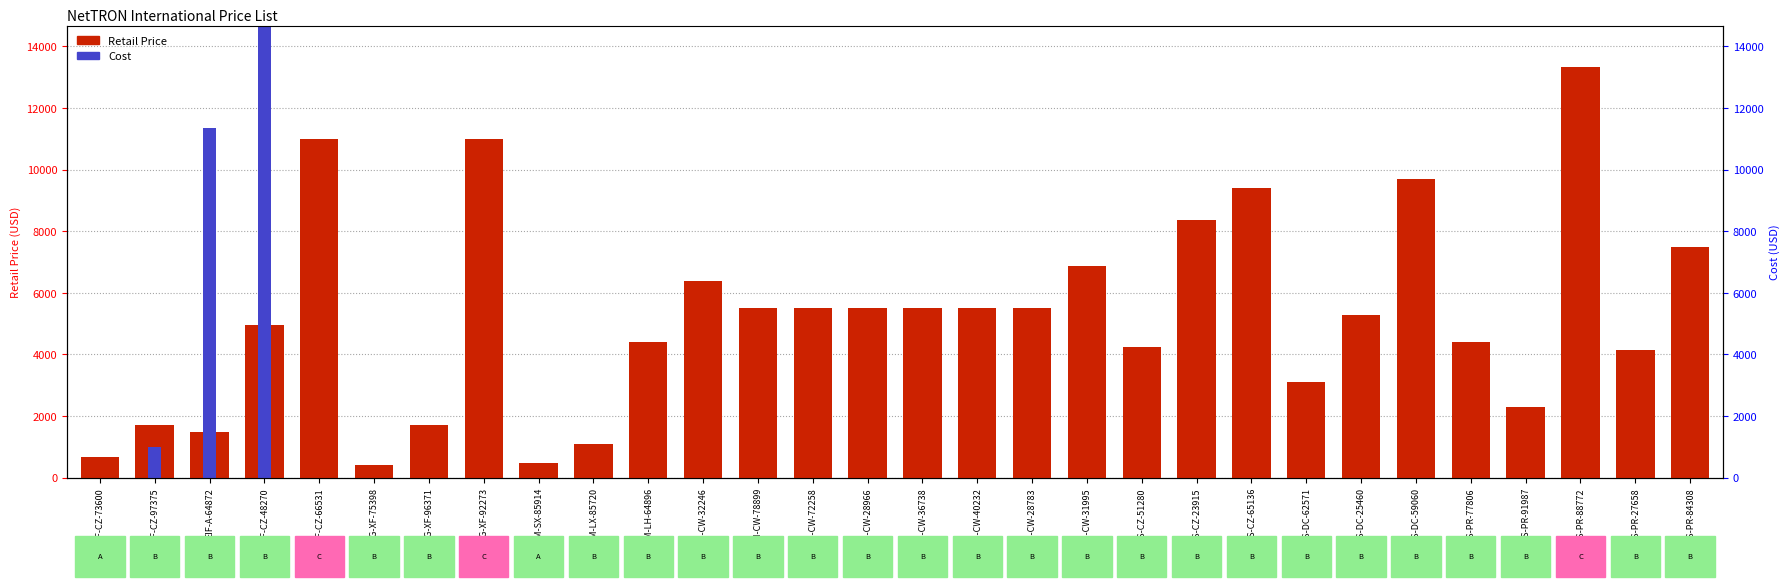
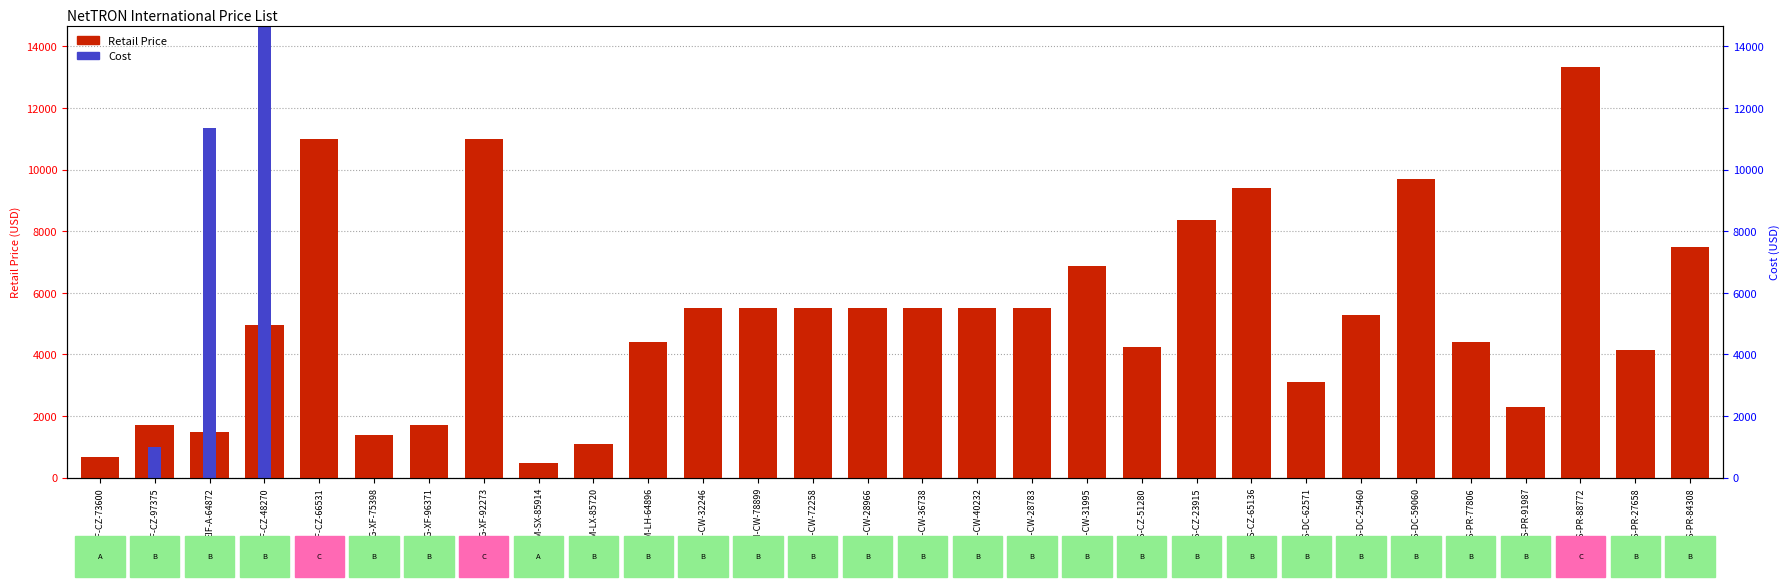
  {
    "Retail Price": {
      "EIF-CZ-73600": 700,
      "EIF-CZ-97375": 1700,
      "EIF-CZ-66531": 11000,
-     "10G-XF-75398": 400,
+     "10G-XF-75398": 1400,
      "10G-XF-96371": 1700,
      "10G-XF-92273": 11000,
      "E1M-SX-85914": 500,
      "E1M-LX-85720": 1100,
      "E1M-LH-64896": 4400,
-     "E1M-CW-32246": 6400,
+     "E1M-CW-32246": 5500,
      "E1M-CW-78899": 5500,
      "E1M-CW-72258": 5500,
      "E1M-CW-28966": 5500,
      "E1M-CW-36738": 5500,
      "E1M-CW-40232": 5500,
      "E1M-CW-28783": 5500,
      "E1M-CW-31995": 6900,
      "FES-CZ-51280": 4200,
      "FES-CZ-23915": 8400,
      "FES-CZ-65136": 9400,
      "FES-DC-62571": 3100,
      "FES-DC-25460": 5300,
      "FES-DC-59060": 9700,
      "FES-PR-77806": 4400,
      "FES-PR-91987": 2300,
      "FES-PR-88772": 13300,
      "FES-PR-27658": 4100,
      "FES-PR-84308": 7500
    },
    "Cost": {
      "EIF-CZ-73600": 0,
      "EIF-A-64872": 11300,
      "EIF-CZ-66531": 0,
      "10G-XF-75398": 0,
      "10G-XF-96371": 0,
      "10G-XF-92273": 0,
      "E1M-SX-85914": 0,
      "E1M-LX-85720": 0,
      "E1M-LH-64896": 0,
      "E1M-CW-32246": 0,
      "E1M-CW-78899": 0,
      "E1M-CW-72258": 0,
      "E1M-CW-28966": 0,
      "E1M-CW-36738": 0,
      "E1M-CW-40232": 0,
      "E1M-CW-28783": 0,
      "E1M-CW-31995": 0,
      "FES-CZ-51280": 0,
      "FES-CZ-23915": 0,
      "FES-CZ-65136": 0,
      "FES-DC-62571": 0,
      "FES-DC-25460": 0,
      "FES-DC-59060": 0,
      "FES-PR-77806": 0,
      "FES-PR-91987": 0,
      "FES-PR-88772": 0,
      "FES-PR-27658": 0,
      "FES-PR-84308": 0
    }
  }
